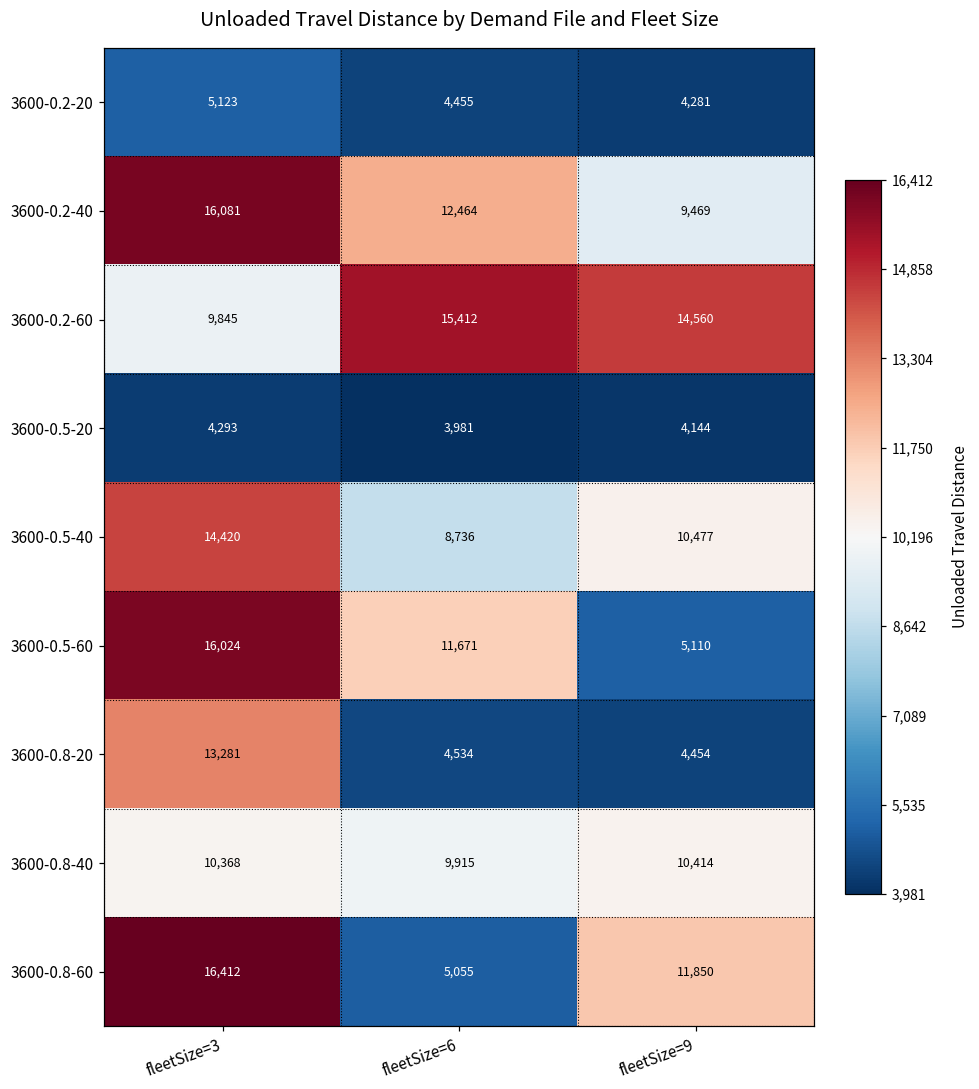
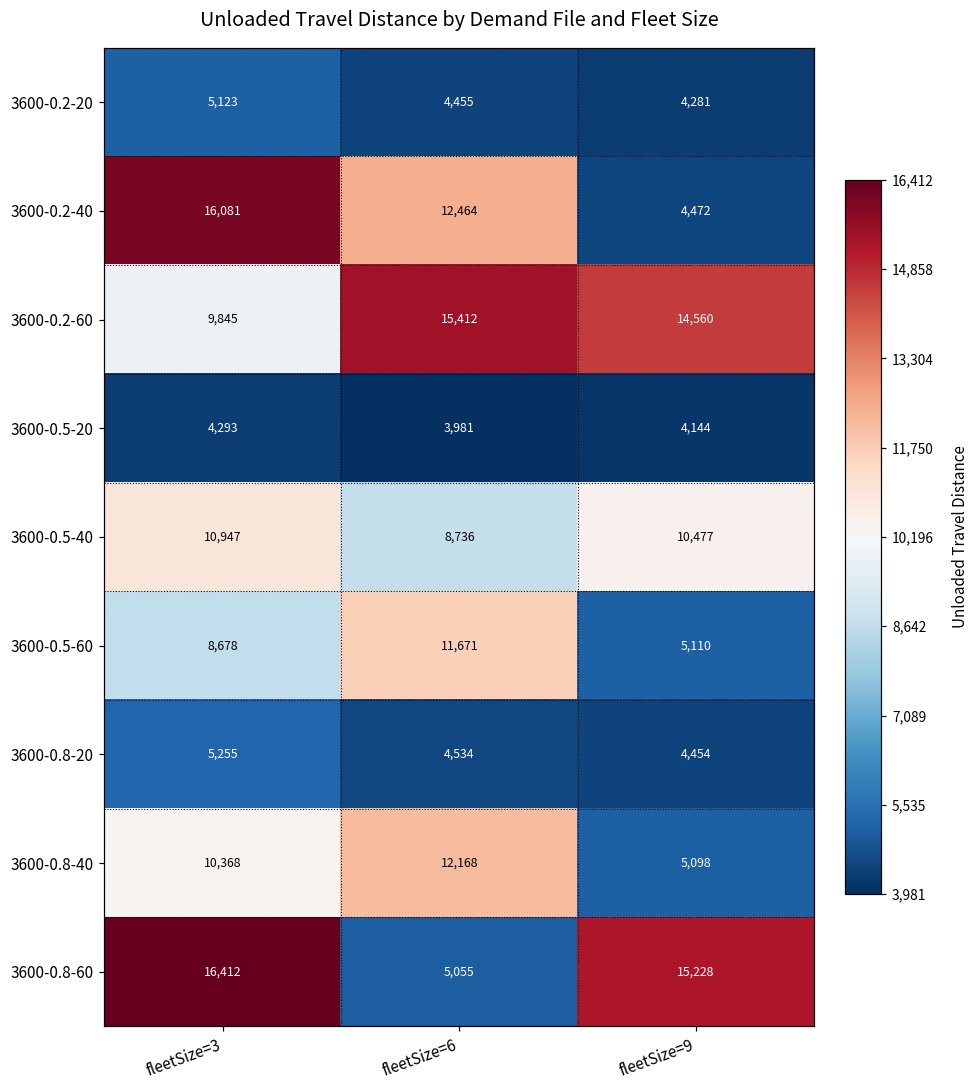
  {
    "3600-0.2-20": {
      "fleetSize=3": "5,123",
      "fleetSize=6": "4,455",
      "fleetSize=9": "4,281"
    },
    "3600-0.2-40": {
      "fleetSize=3": "16,081",
      "fleetSize=6": "12,464",
-     "fleetSize=9": "9,469"
+     "fleetSize=9": "4,472"
    },
    "3600-0.2-60": {
      "fleetSize=3": "9,845",
      "fleetSize=6": "15,412",
      "fleetSize=9": "14,560"
    },
    "3600-0.5-20": {
      "fleetSize=3": "4,293",
      "fleetSize=6": "3,981",
      "fleetSize=9": "4,144"
    },
    "3600-0.5-40": {
-     "fleetSize=3": "14,420",
+     "fleetSize=3": "10,947",
      "fleetSize=6": "8,736",
      "fleetSize=9": "10,477"
    },
    "3600-0.5-60": {
-     "fleetSize=3": "16,024",
+     "fleetSize=3": "8,678",
      "fleetSize=6": "11,671",
      "fleetSize=9": "5,110"
    },
    "3600-0.8-20": {
-     "fleetSize=3": "13,281",
+     "fleetSize=3": "5,255",
      "fleetSize=6": "4,534",
      "fleetSize=9": "4,454"
    },
    "3600-0.8-40": {
      "fleetSize=3": "10,368",
-     "fleetSize=6": "9,915",
-     "fleetSize=9": "10,414"
+     "fleetSize=6": "12,168",
+     "fleetSize=9": "5,098"
    },
    "3600-0.8-60": {
      "fleetSize=3": "16,412",
      "fleetSize=6": "5,055",
-     "fleetSize=9": "11,850"
+     "fleetSize=9": "15,228"
    }
  }
